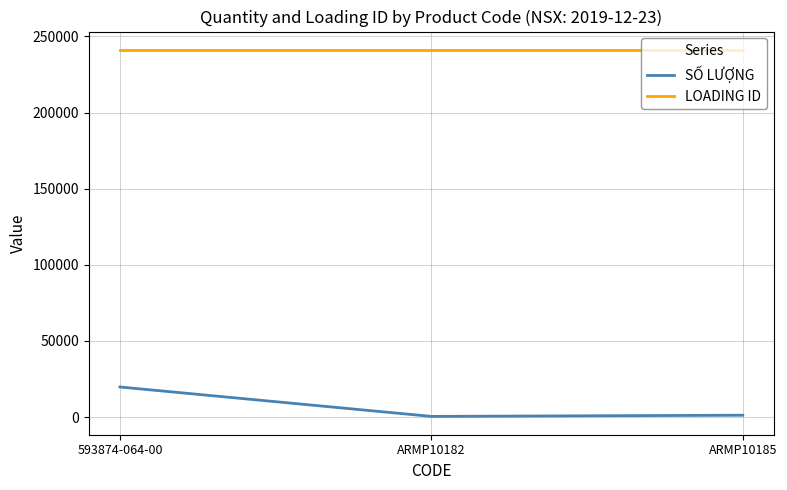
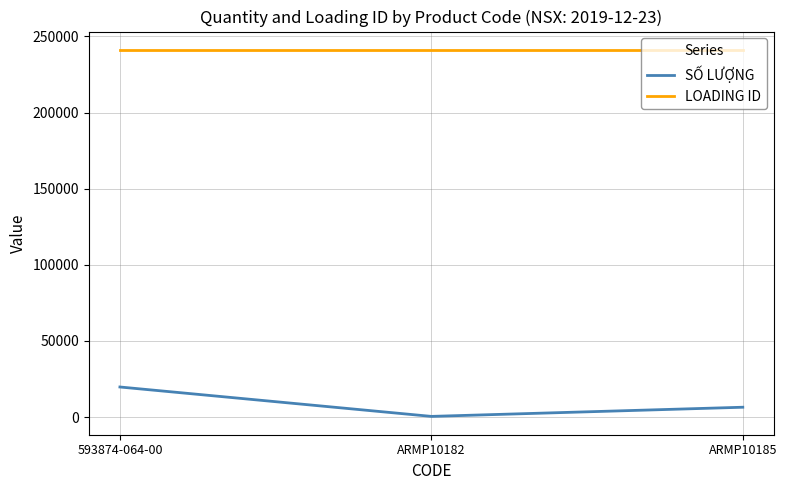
  {
    "SỐ LƯỢNG": {
      "593874-064-00": 20000,
      "ARMP10182": 0,
-     "ARMP10185": 1000
+     "ARMP10185": 7000
    },
    "LOADING ID": {
      "593874-064-00": 241000,
      "ARMP10182": 241000
    }
  }
